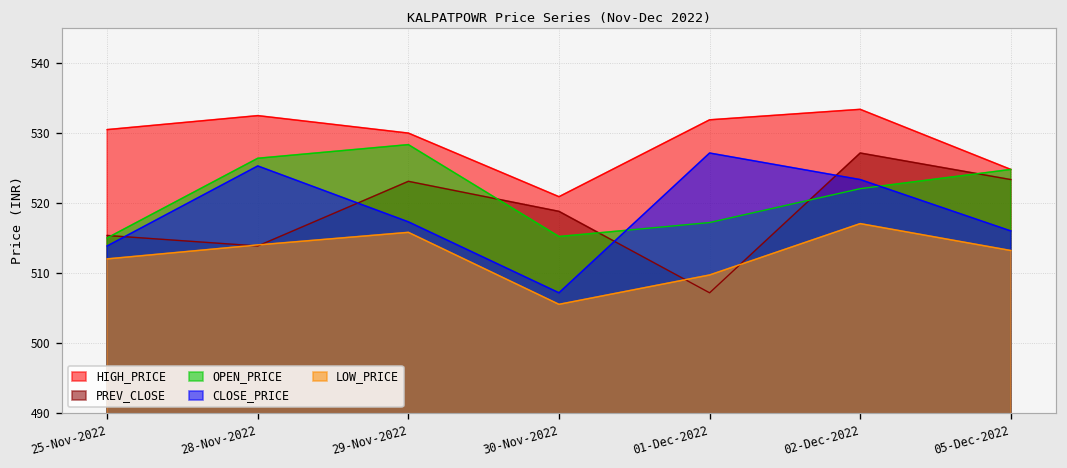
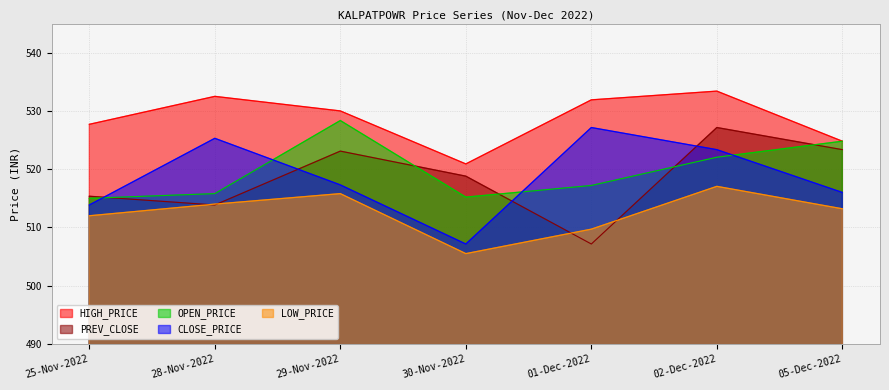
  {
    "HIGH_PRICE": {
-     "25-Nov-2022": 531,
+     "25-Nov-2022": 528,
      "28-Nov-2022": 533,
      "29-Nov-2022": 530,
      "30-Nov-2022": 521,
      "01-Dec-2022": 532,
      "02-Dec-2022": 533
    },
    "PREV_CLOSE": {
      "29-Nov-2022": 523,
      "30-Nov-2022": 519,
      "01-Dec-2022": 507,
      "02-Dec-2022": 527,
      "05-Dec-2022": 523
    },
    "OPEN_PRICE": {
-     "28-Nov-2022": 526,
+     "28-Nov-2022": 516,
      "29-Nov-2022": 528,
      "30-Nov-2022": 515,
      "01-Dec-2022": 517,
      "02-Dec-2022": 522
    },
    "CLOSE_PRICE": {
      "25-Nov-2022": 514,
      "28-Nov-2022": 525,
      "29-Nov-2022": 517,
      "30-Nov-2022": 507,
      "01-Dec-2022": 527,
      "02-Dec-2022": 523,
      "05-Dec-2022": 516
    },
    "LOW_PRICE": {
      "25-Nov-2022": 512,
      "29-Nov-2022": 516,
      "30-Nov-2022": 506,
      "01-Dec-2022": 510,
      "02-Dec-2022": 517,
      "05-Dec-2022": 513
    }
  }
